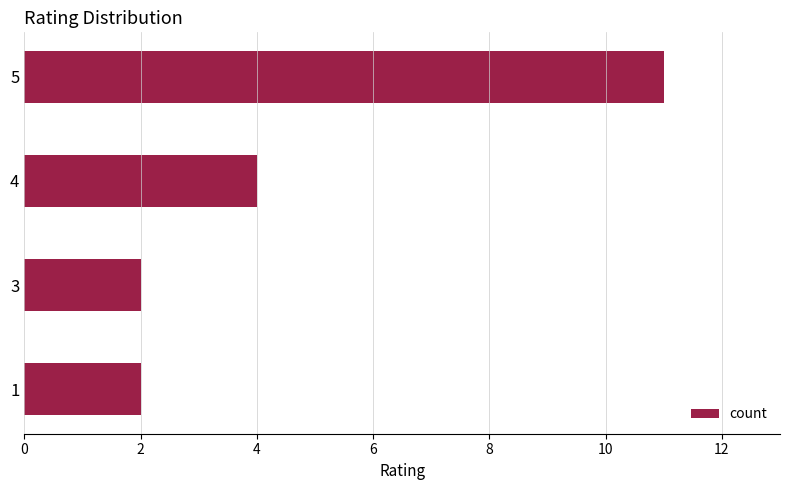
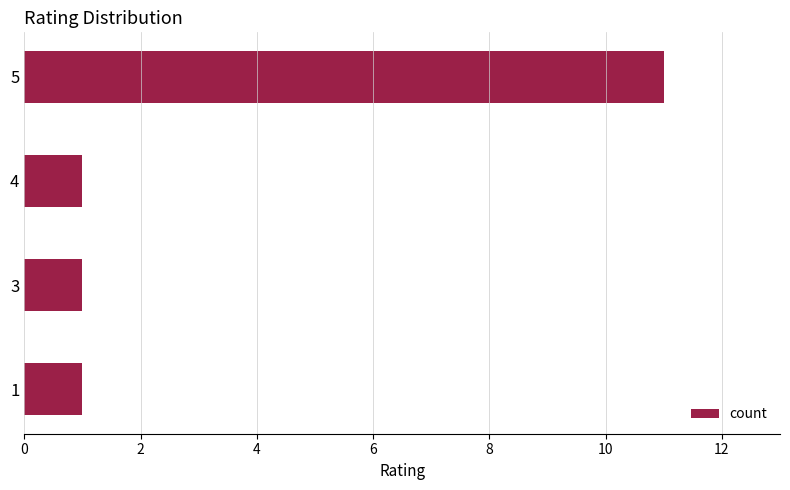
  {
    "5": 11,
-   "4": 4,
-   "3": 2,
-   "1": 2
+   "4": 1,
+   "3": 1,
+   "1": 1
  }
